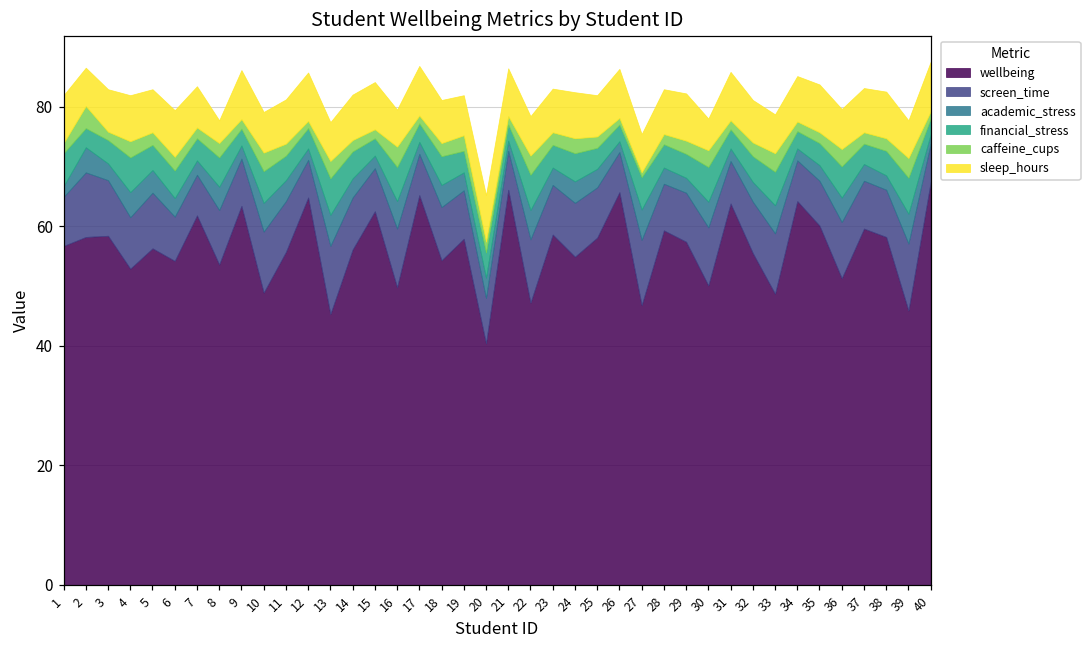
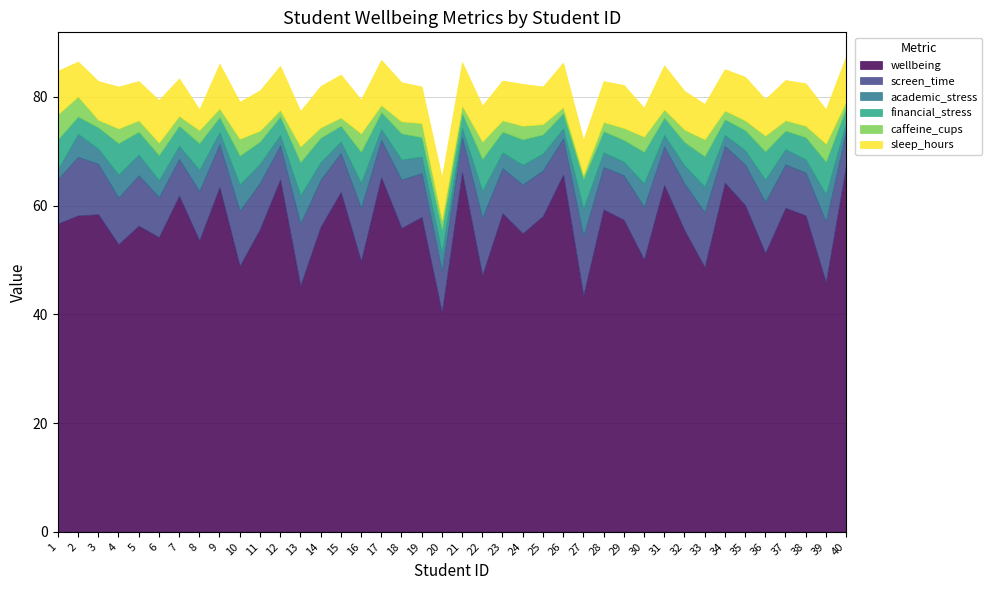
  {
    "wellbeing": {
      "1": 57,
      "2": 58,
      "3": 58,
      "4": 53,
      "5": 56,
      "6": 54,
      "7": 62,
      "8": 54,
      "9": 63,
      "10": 49,
      "11": 56,
      "12": 65,
      "13": 45,
      "14": 56,
      "15": 63,
      "16": 50,
      "17": 65,
-     "18": 54,
+     "18": 56,
      "19": 58,
      "20": 40,
      "21": 66,
      "22": 47,
      "23": 59,
      "24": 55,
      "25": 58,
      "26": 66,
-     "27": 47,
+     "27": 44,
      "28": 59,
      "29": 57,
      "30": 50,
      "31": 64,
      "32": 56,
      "33": 49,
      "34": 64,
      "35": 60,
      "36": 51,
      "37": 60,
      "38": 58,
      "39": 46,
      "40": 67
    },
    "caffeine_cups": {
-     "1": 2,
+     "1": 5,
      "2": 4,
      "3": 1,
      "4": 3,
      "5": 2,
      "6": 2,
      "7": 2,
      "8": 2,
      "9": 2,
      "10": 3,
      "11": 2,
      "12": 1,
      "13": 3,
      "14": 2,
      "15": 2,
      "16": 3,
      "17": 1,
      "18": 2,
      "19": 3,
      "20": 2,
      "21": 1,
      "22": 3,
      "23": 2,
      "24": 3,
      "25": 2,
      "26": 1,
      "27": 1,
      "28": 2,
      "29": 2,
      "30": 3,
      "31": 2,
      "32": 2,
      "33": 3,
      "34": 2,
      "35": 2,
      "36": 3,
      "37": 2,
      "38": 2,
      "39": 3,
      "40": 1
    },
    "sleep_hours": {
      "1": 8,
      "2": 6,
      "3": 7,
      "4": 8,
      "5": 7,
      "6": 8,
      "7": 7,
      "8": 4,
      "9": 8,
      "10": 7,
      "11": 7,
      "12": 8,
      "13": 7,
      "14": 8,
      "15": 8,
      "16": 6,
      "17": 8,
      "18": 7,
      "19": 7,
      "20": 8,
      "21": 8,
      "22": 7,
      "23": 7,
      "24": 8,
      "25": 7,
      "26": 8,
      "27": 6,
      "28": 8,
      "29": 8,
      "30": 5,
      "31": 8,
      "32": 7,
      "33": 7,
      "34": 8,
      "35": 8,
      "36": 7,
      "37": 7,
      "38": 8,
      "39": 6,
      "40": 8
    }
  }
